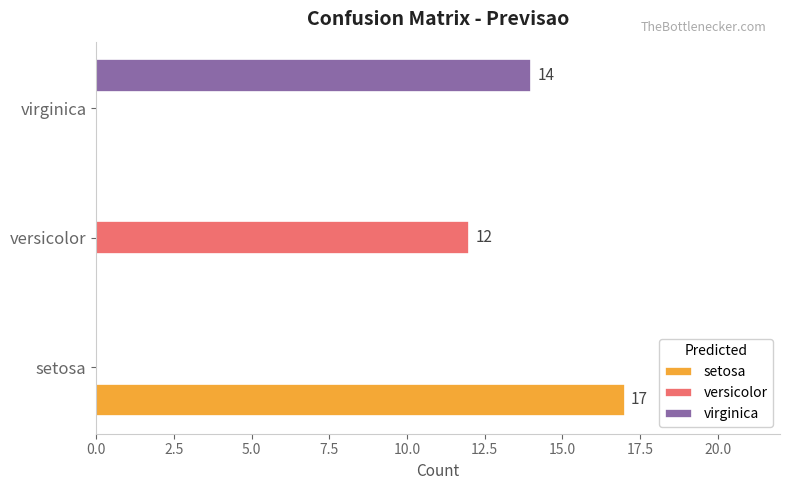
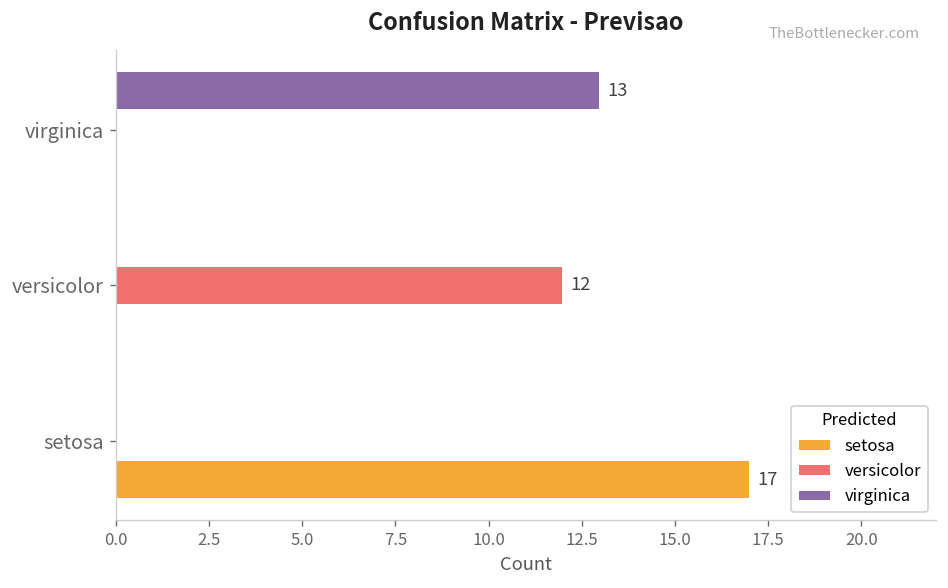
  {
    "setosa": {
      "setosa": 17
    },
    "versicolor": {
      "versicolor": 12
    },
    "virginica": {
-     "virginica": 14
+     "virginica": 13
    }
  }
